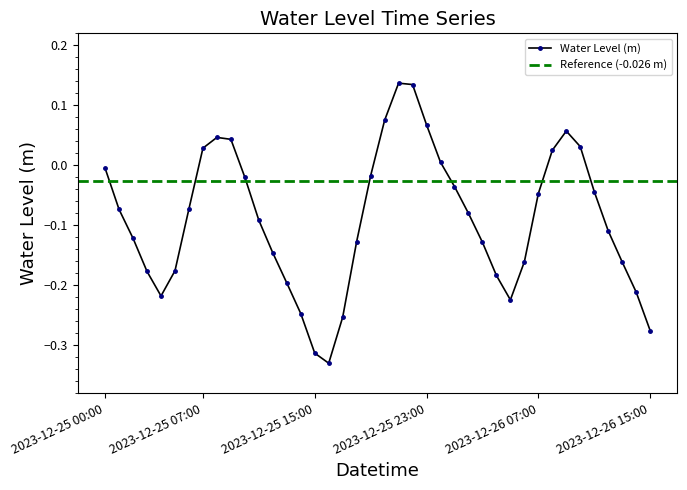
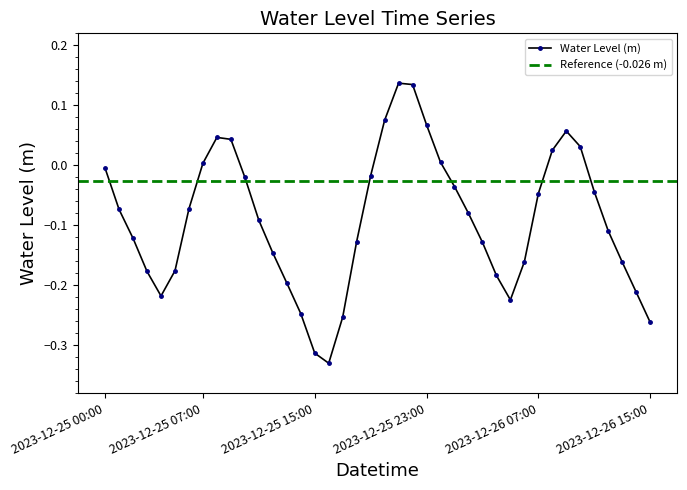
  {
    "2023-12-25 00:00": 0.00,
-   "2023-12-25 07:00": 0.03,
+   "2023-12-25 07:00": 0.00,
    "2023-12-25 15:00": -0.31,
    "2023-12-25 23:00": 0.07,
    "2023-12-26 07:00": -0.05,
-   "2023-12-26 15:00": -0.28
+   "2023-12-26 15:00": -0.26
  }
